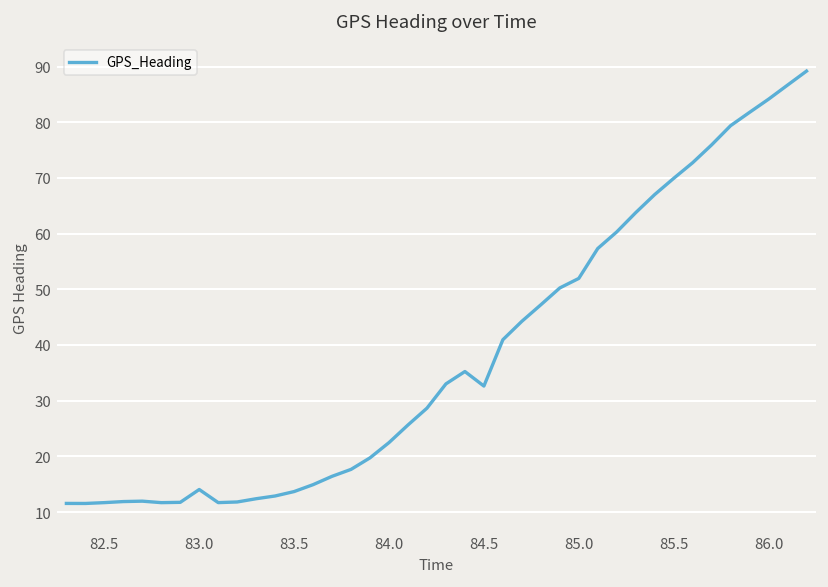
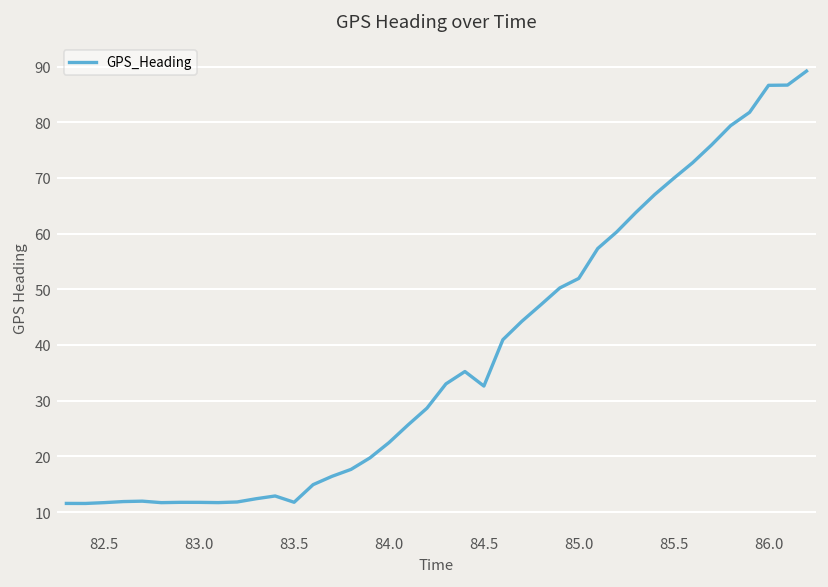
  {
    "82.5": 12,
-   "83.0": 14,
-   "83.5": 14,
+   "83.0": 12,
+   "83.5": 12,
    "84.0": 22,
    "84.5": 33,
    "85.0": 52,
    "85.5": 70,
-   "86.0": 84
+   "86.0": 87
  }
